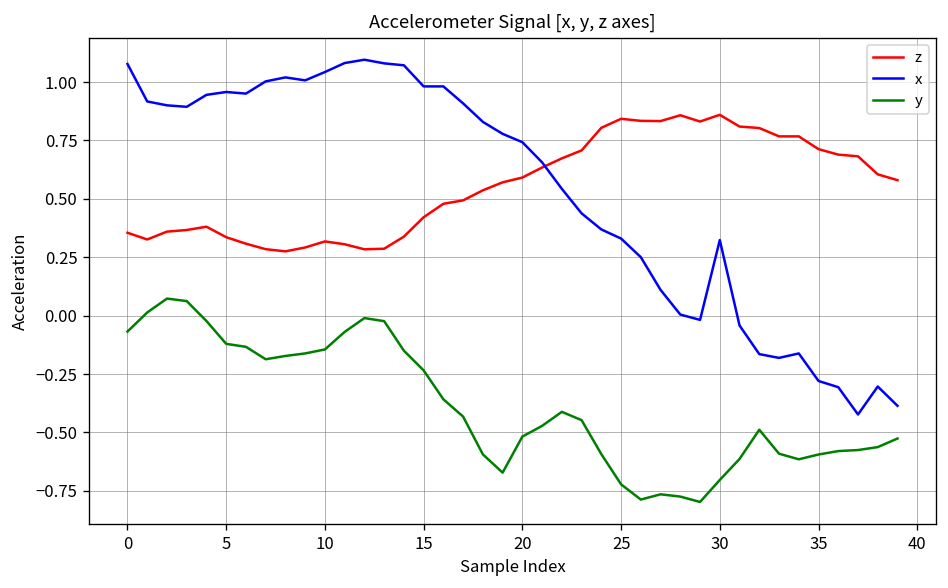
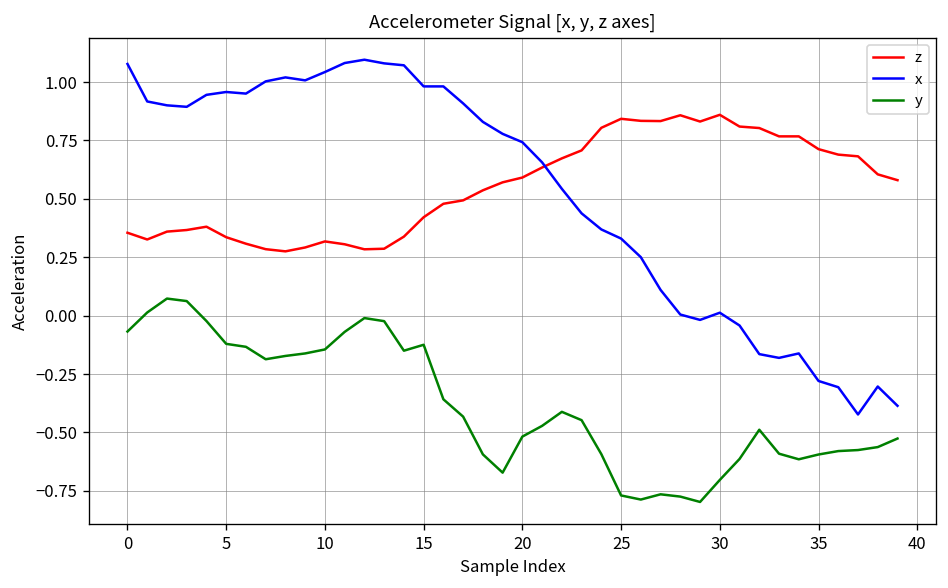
  {
    "z": {
      "0": 0.35,
      "5": 0.34,
      "10": 0.32,
      "15": 0.42,
      "20": 0.59,
      "25": 0.84,
      "30": 0.86,
      "35": 0.71
    },
    "x": {
      "0": 1.08,
      "5": 0.96,
      "10": 1.04,
      "15": 0.98,
      "20": 0.74,
      "25": 0.33,
-     "30": 0.32,
+     "30": 0.01,
      "35": -0.28
    },
    "y": {
      "0": -0.07,
      "5": -0.12,
      "10": -0.14,
-     "15": -0.23,
+     "15": -0.12,
      "20": -0.52,
-     "25": -0.72,
+     "25": -0.77,
      "30": -0.70,
      "35": -0.59
    }
  }
